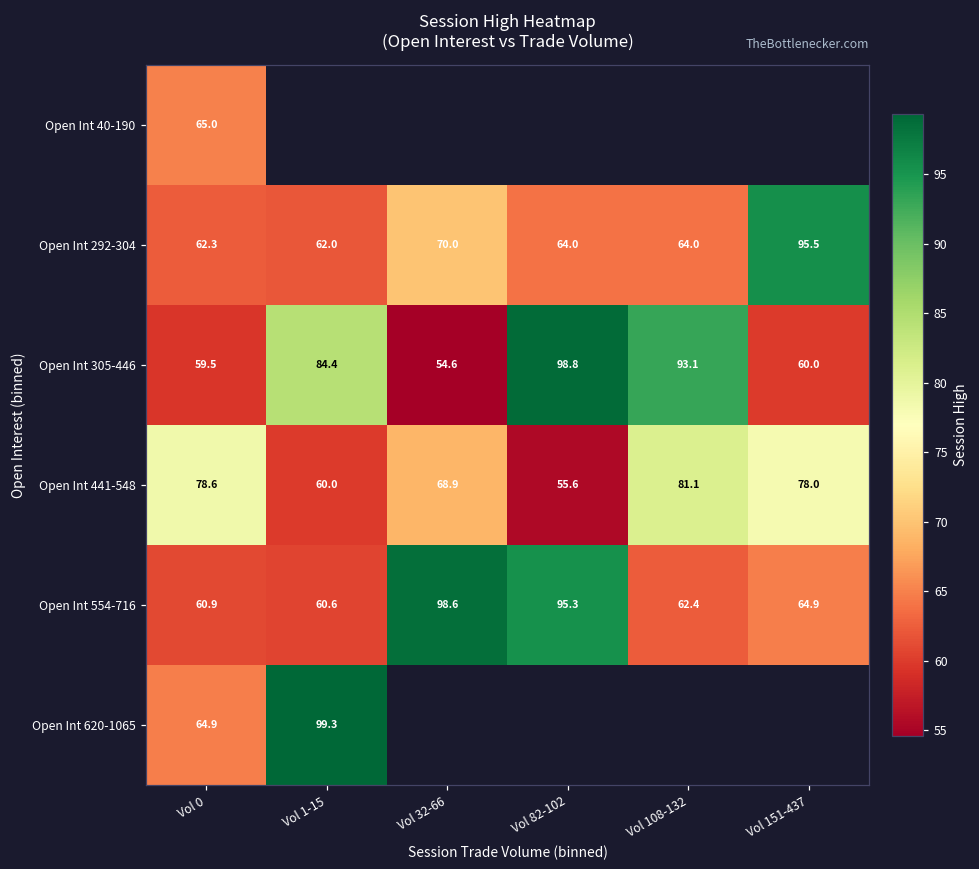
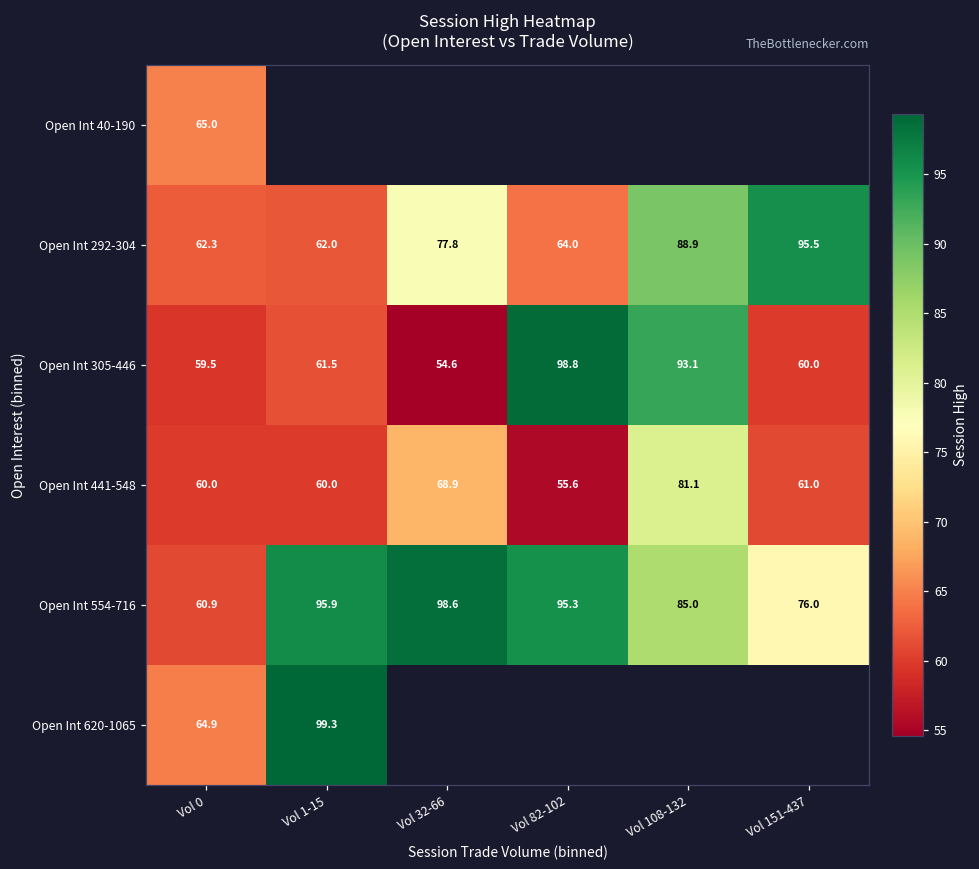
  {
    "Open Int 40-190": {
      "Vol 0": 65.0
    },
    "Open Int 292-304": {
      "Vol 0": 62.3,
      "Vol 1-15": 62.0,
-     "Vol 32-66": 70.0,
+     "Vol 32-66": 77.8,
      "Vol 82-102": 64.0,
-     "Vol 108-132": 64.0,
+     "Vol 108-132": 88.9,
      "Vol 151-437": 95.5
    },
    "Open Int 305-446": {
      "Vol 0": 59.5,
-     "Vol 1-15": 84.4,
+     "Vol 1-15": 61.5,
      "Vol 32-66": 54.6,
      "Vol 82-102": 98.8,
      "Vol 108-132": 93.1,
      "Vol 151-437": 60.0
    },
    "Open Int 441-548": {
-     "Vol 0": 78.6,
+     "Vol 0": 60.0,
      "Vol 1-15": 60.0,
      "Vol 32-66": 68.9,
      "Vol 82-102": 55.6,
      "Vol 108-132": 81.1,
-     "Vol 151-437": 78.0
+     "Vol 151-437": 61.0
    },
    "Open Int 554-716": {
      "Vol 0": 60.9,
-     "Vol 1-15": 60.6,
+     "Vol 1-15": 95.9,
      "Vol 32-66": 98.6,
      "Vol 82-102": 95.3,
-     "Vol 108-132": 62.4,
-     "Vol 151-437": 64.9
+     "Vol 108-132": 85.0,
+     "Vol 151-437": 76.0
    },
    "Open Int 620-1065": {
      "Vol 0": 64.9,
      "Vol 1-15": 99.3
    }
  }
